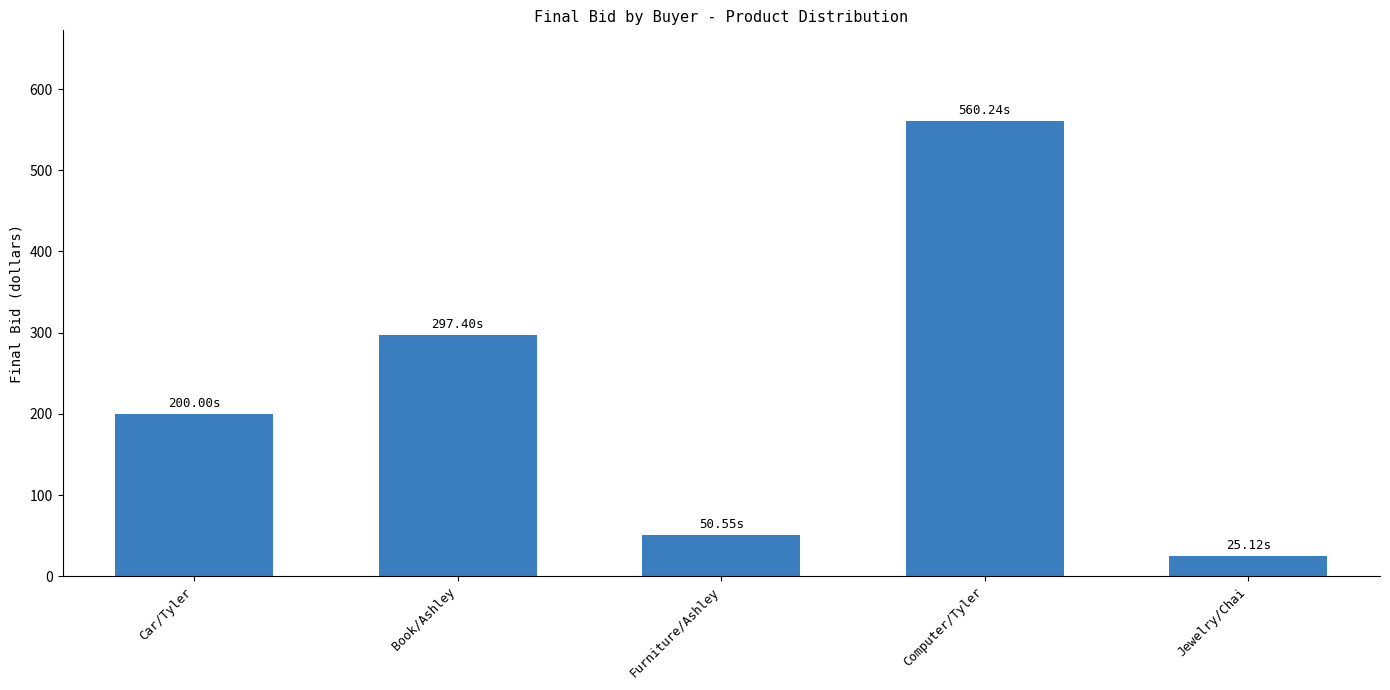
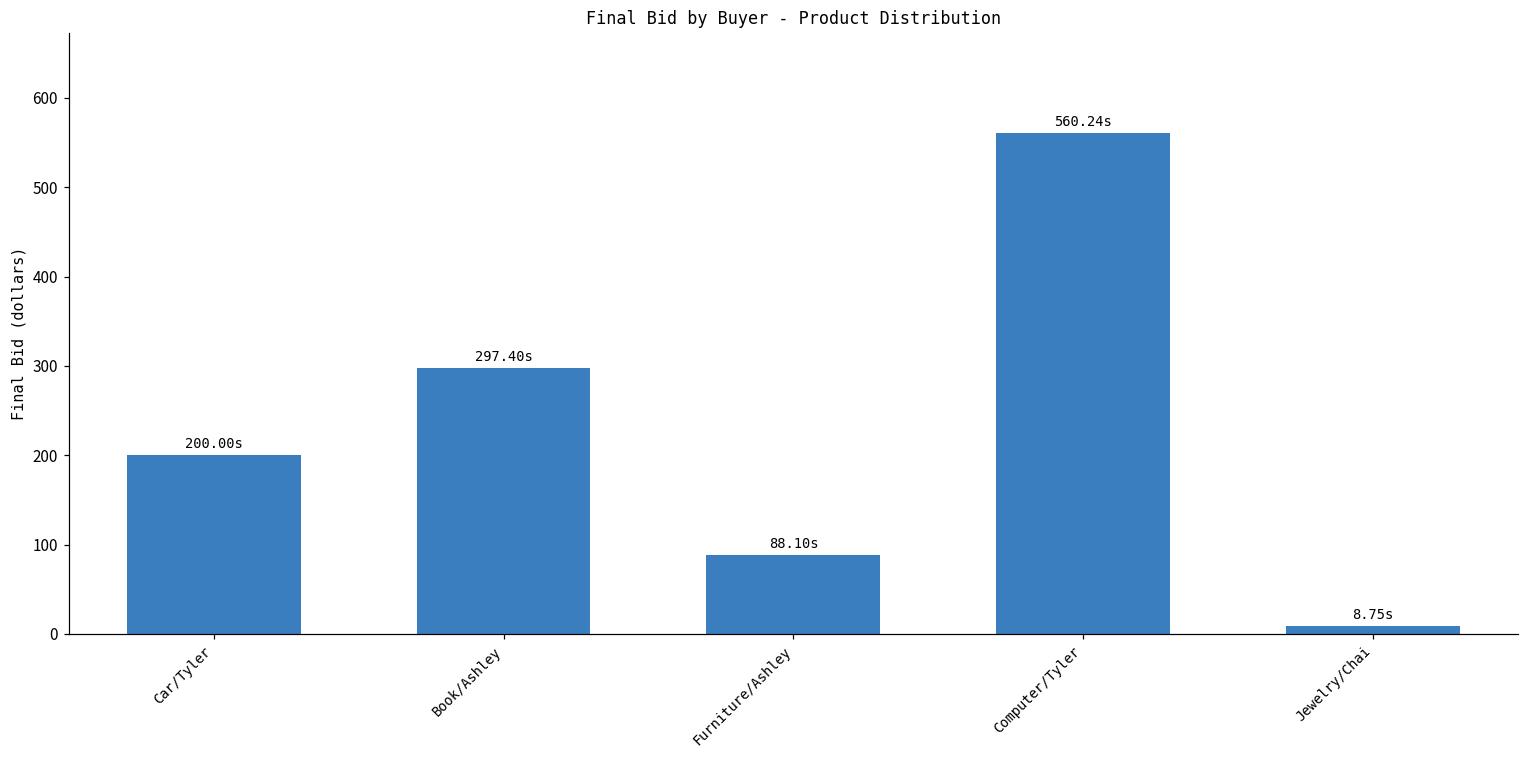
  {
    "Car/Tyler": "200.00s",
    "Book/Ashley": "297.40s",
-   "Furniture/Ashley": "50.55s",
+   "Furniture/Ashley": "88.10s",
    "Computer/Tyler": "560.24s",
-   "Jewelry/Chai": "25.12s"
+   "Jewelry/Chai": "8.75s"
  }
